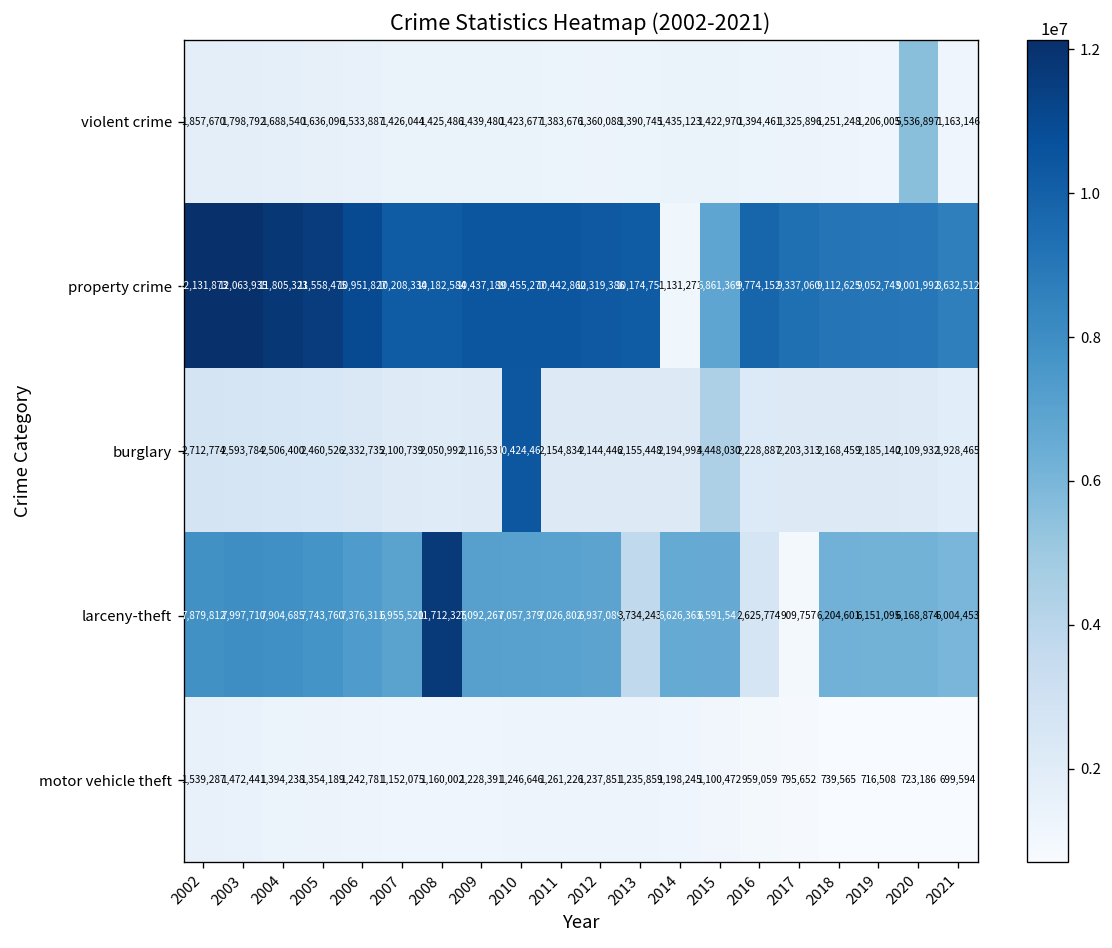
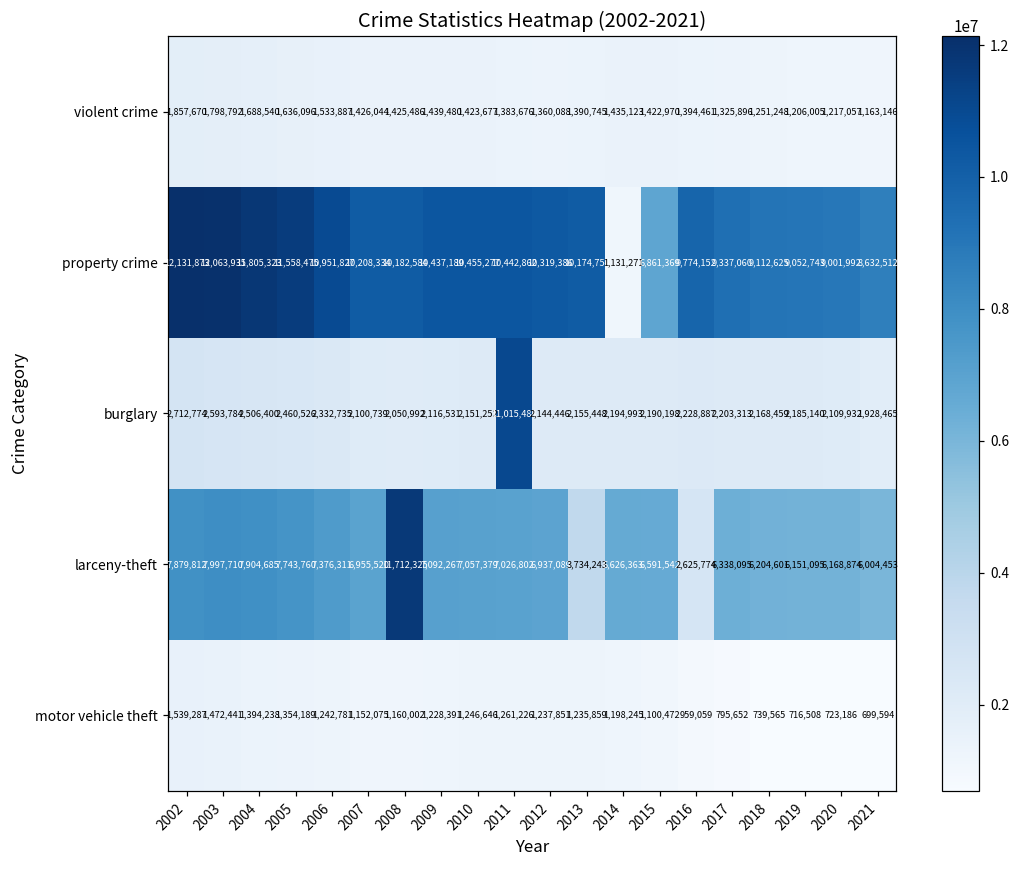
  {
    "violent crime": {
      "2002": "1,857,670",
      "2003": "1,798,792",
      "2004": "1,688,540",
      "2005": "1,636,096",
      "2006": "1,533,887",
      "2007": "1,426,044",
      "2008": "1,425,486",
      "2009": "1,439,480",
      "2010": "1,423,677",
      "2011": "1,383,676",
      "2012": "1,360,088",
      "2013": "1,390,745",
      "2014": "1,435,123",
      "2015": "1,422,970",
      "2016": "1,394,461",
      "2017": "1,325,896",
      "2018": "1,251,248",
      "2019": "1,206,005",
-     "2020": "5,536,897",
+     "2020": "1,217,057",
      "2021": "1,163,146"
    },
    "property crime": {
      "2015": "6,861,369",
      "2016": "9,774,152",
      "2017": "9,337,060",
      "2018": "9,112,625",
      "2019": "9,052,743",
      "2020": "9,001,992",
      "2021": "8,632,512"
    },
    "burglary": {
      "2002": "2,712,774",
      "2003": "2,593,784",
      "2004": "2,506,400",
      "2005": "2,460,526",
      "2006": "2,332,735",
      "2007": "2,100,739",
      "2008": "2,050,992",
-     "2010": "10,424,466",
-     "2011": "2,154,834",
+     "2010": "2,151,252",
+     "2011": "11,015,484",
      "2012": "2,144,446",
      "2013": "2,155,448",
      "2014": "2,194,993",
-     "2015": "4,448,030",
+     "2015": "2,190,198",
      "2016": "2,228,887",
      "2017": "2,203,313",
      "2018": "2,168,459",
      "2019": "2,185,140",
      "2020": "2,109,932",
      "2021": "1,928,465"
    },
    "larceny-theft": {
      "2002": "7,879,812",
      "2003": "7,997,710",
      "2004": "7,904,685",
      "2005": "7,743,760",
      "2006": "7,376,311",
      "2010": "7,057,379",
      "2011": "7,026,802",
      "2012": "6,937,089",
      "2013": "3,734,243",
      "2014": "6,626,363",
      "2015": "6,591,542",
      "2016": "2,625,774",
-     "2017": "909,757",
+     "2017": "6,338,095",
      "2018": "6,204,601",
      "2019": "6,151,095",
      "2020": "6,168,874",
      "2021": "6,004,453"
    },
    "motor vehicle theft": {
      "2002": "1,539,287",
      "2003": "1,472,441",
      "2004": "1,394,238",
      "2005": "1,354,189",
      "2006": "1,242,781",
      "2007": "1,152,075",
      "2008": "1,160,002",
      "2009": "1,228,391",
      "2010": "1,246,646",
      "2011": "1,261,226",
      "2012": "1,237,851",
      "2013": "1,235,859",
      "2014": "1,198,245",
      "2015": "1,100,472",
      "2016": "959,059",
      "2017": "795,652",
      "2018": "739,565",
      "2019": "716,508",
      "2020": "723,186",
      "2021": "699,594"
    }
  }
